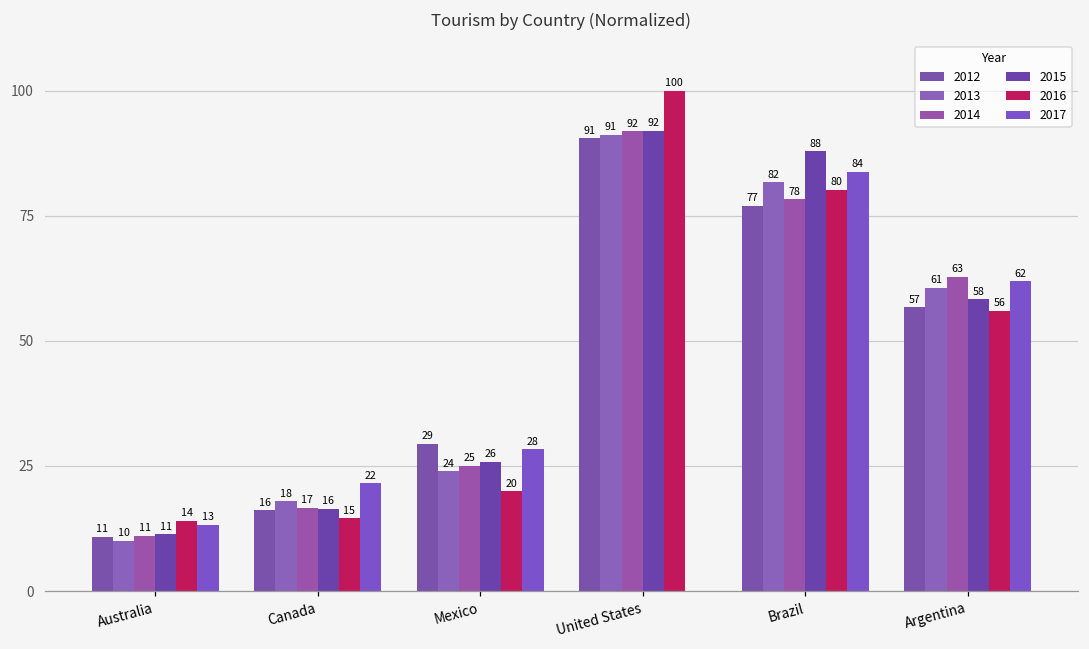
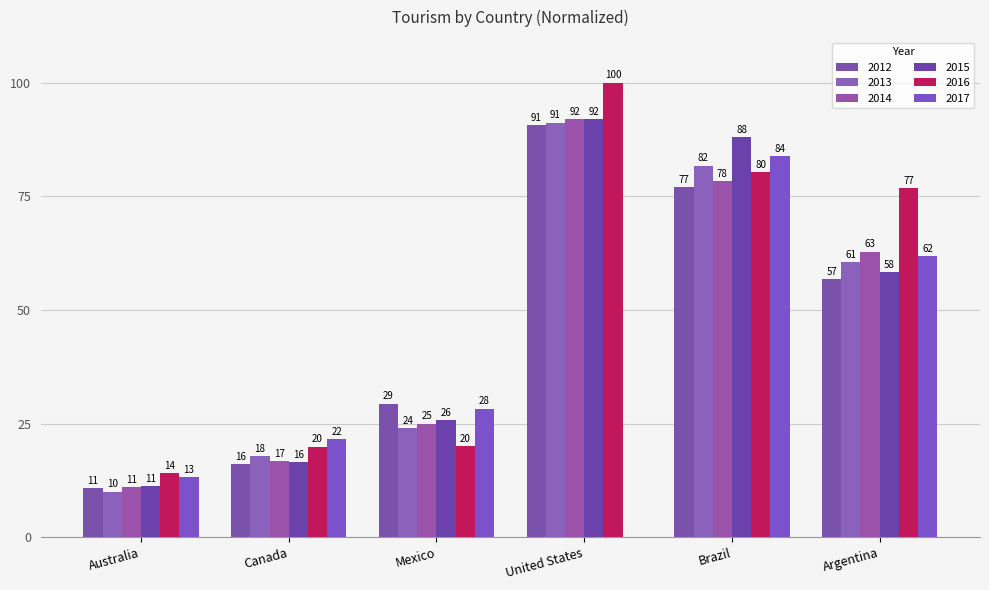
  {
    "2016": {
      "Australia": 14,
-     "Canada": 15,
+     "Canada": 20,
      "Mexico": 20,
      "United States": 100,
      "Brazil": 80,
-     "Argentina": 56
+     "Argentina": 77
    }
  }
